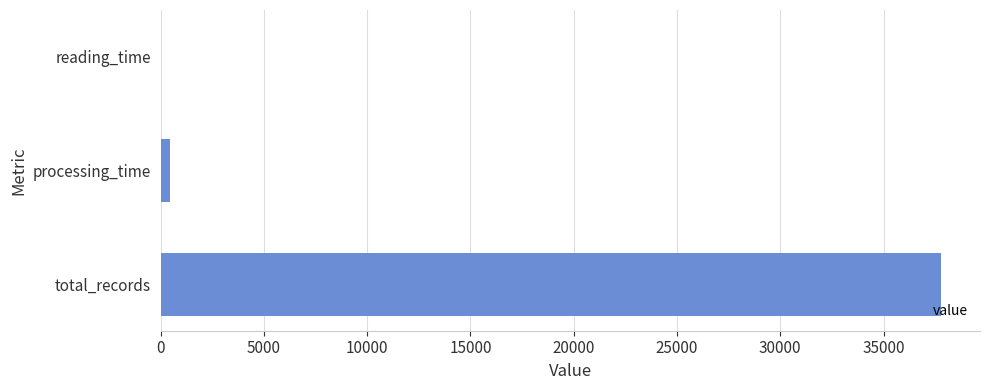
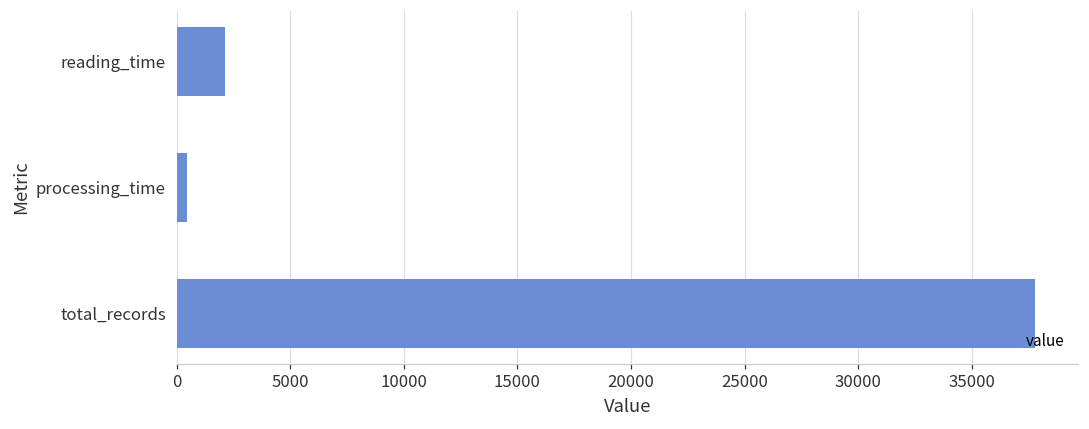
  {
-   "reading_time": 0,
+   "reading_time": 2100,
    "processing_time": 400,
    "total_records": 37800
  }
